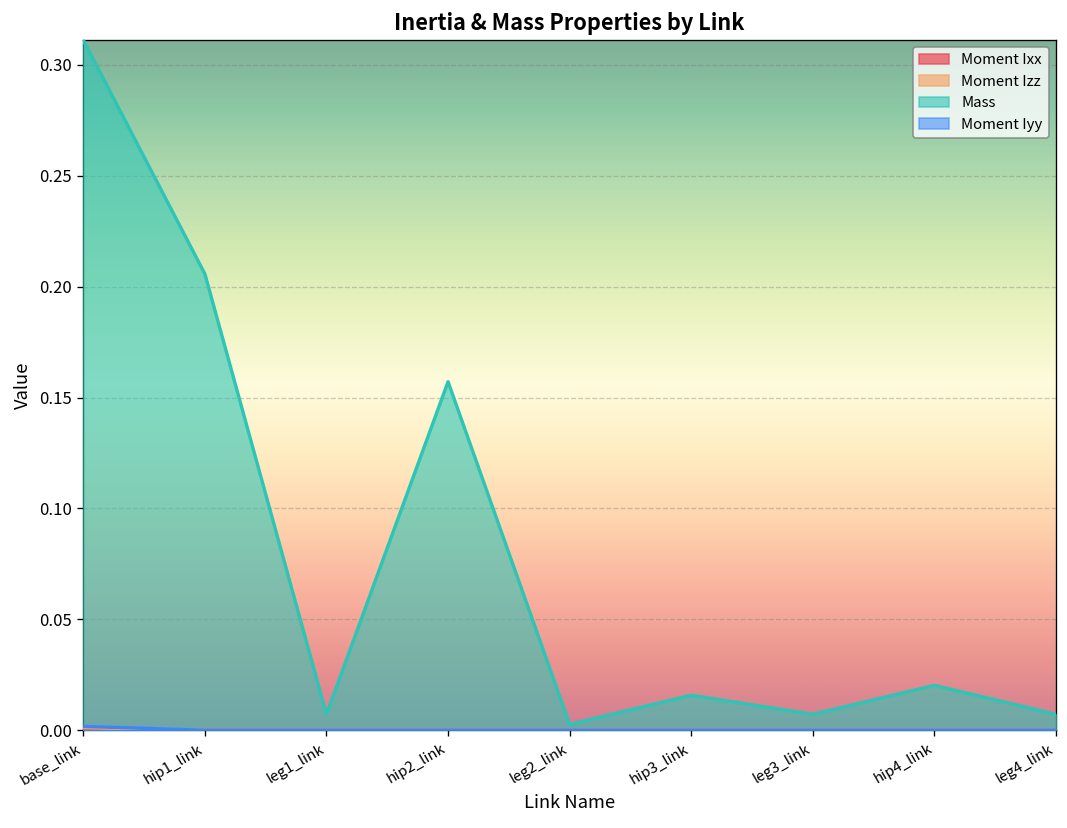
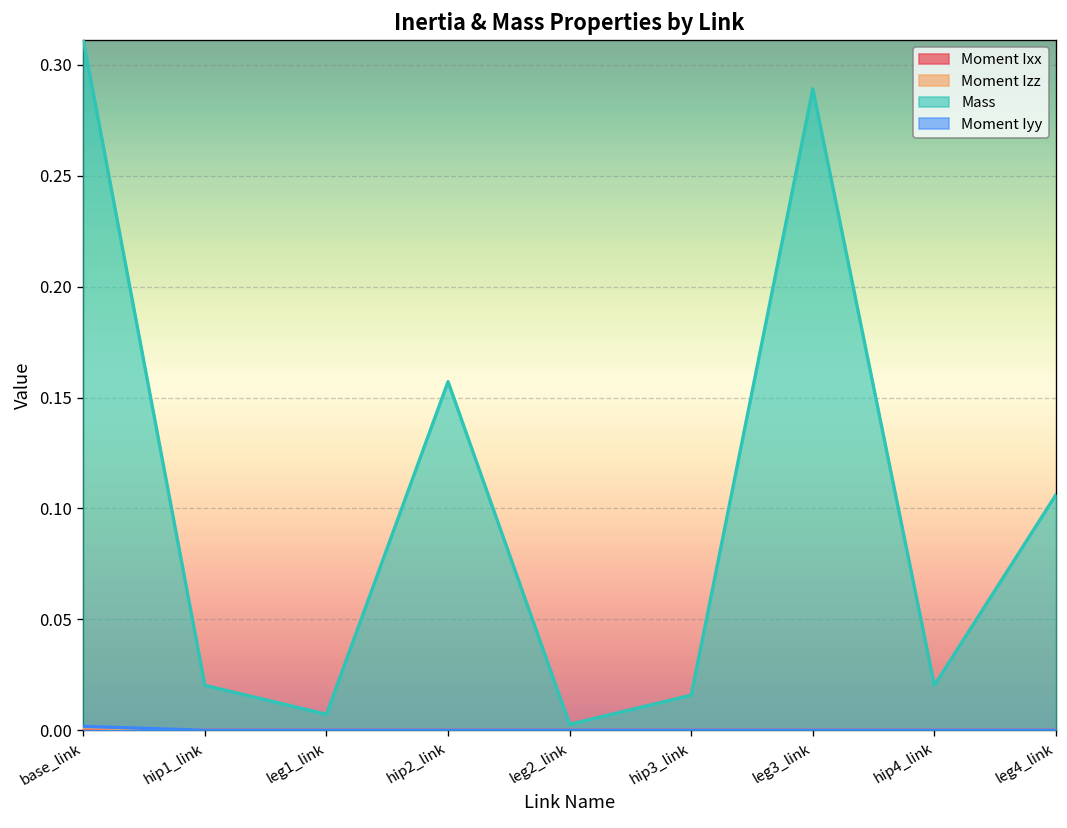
  {
    "Mass": {
      "base_link": 0.311,
-     "hip1_link": 0.206,
+     "hip1_link": 0.020,
      "leg1_link": 0.007,
      "hip2_link": 0.157,
      "leg2_link": 0.003,
      "hip3_link": 0.016,
-     "leg3_link": 0.007,
+     "leg3_link": 0.289,
      "hip4_link": 0.020,
-     "leg4_link": 0.007
+     "leg4_link": 0.106
    }
  }
